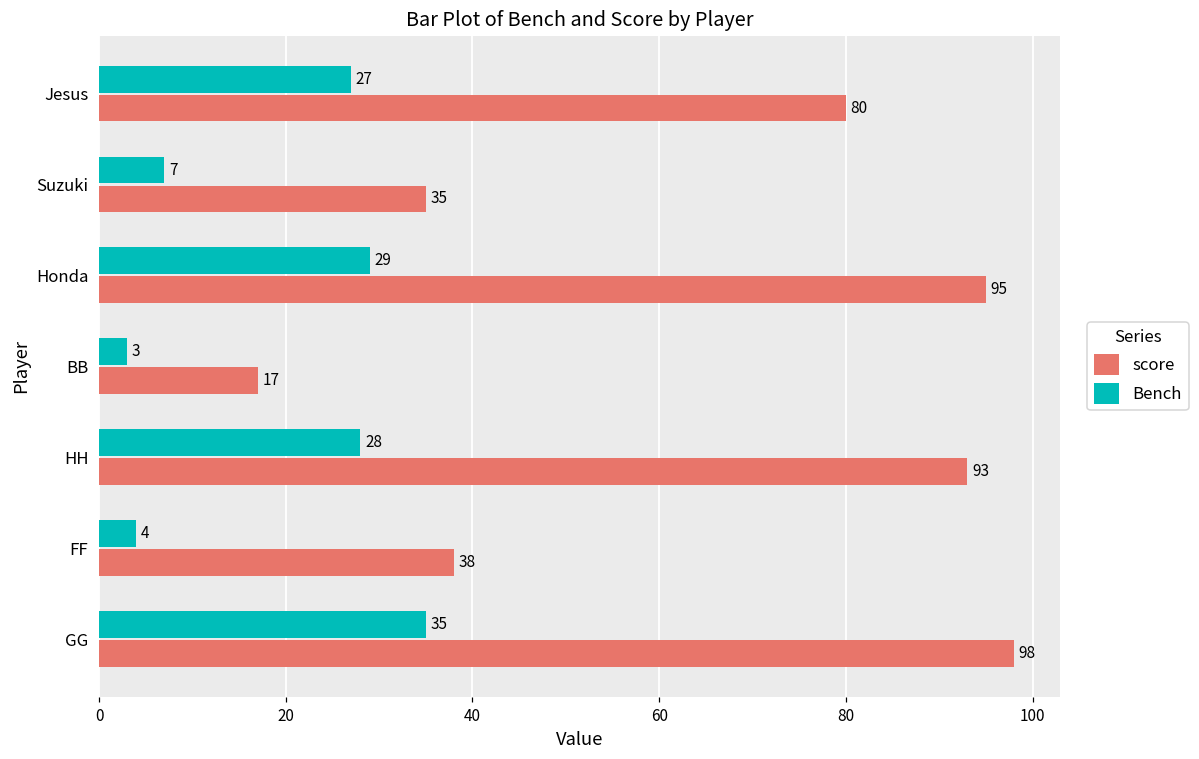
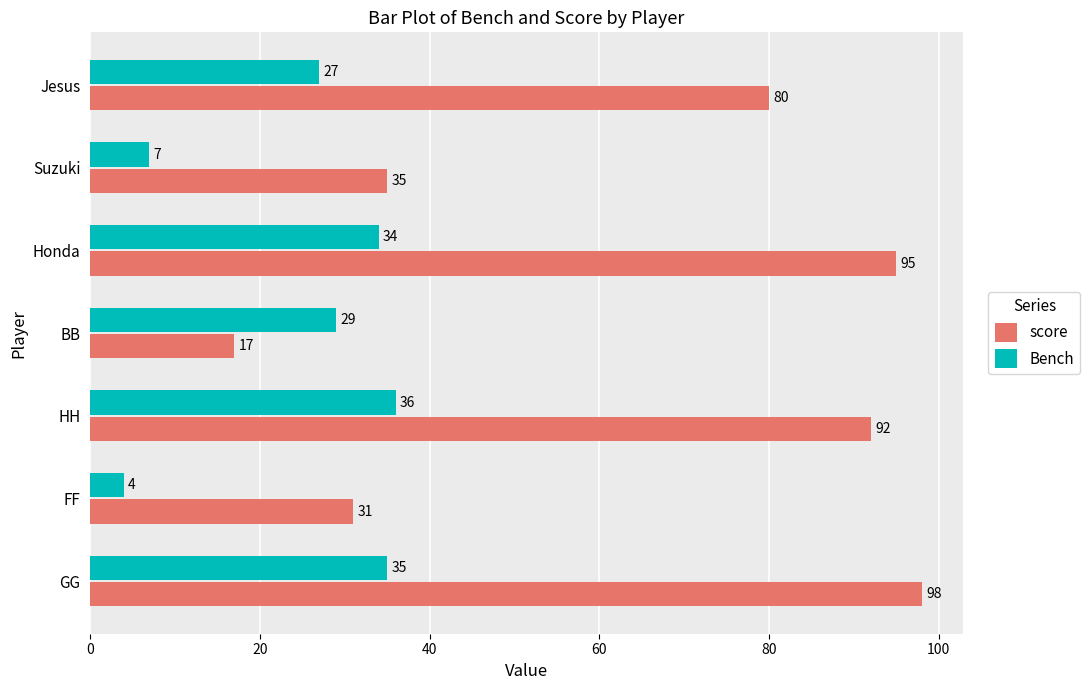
  {
    "score": {
      "Jesus": 80,
      "Suzuki": 35,
      "Honda": 95,
      "BB": 17,
-     "HH": 93,
-     "FF": 38,
+     "HH": 92,
+     "FF": 31,
      "GG": 98
    },
    "Bench": {
      "Jesus": 27,
      "Suzuki": 7,
-     "Honda": 29,
-     "BB": 3,
-     "HH": 28,
+     "Honda": 34,
+     "BB": 29,
+     "HH": 36,
      "FF": 4,
      "GG": 35
    }
  }
